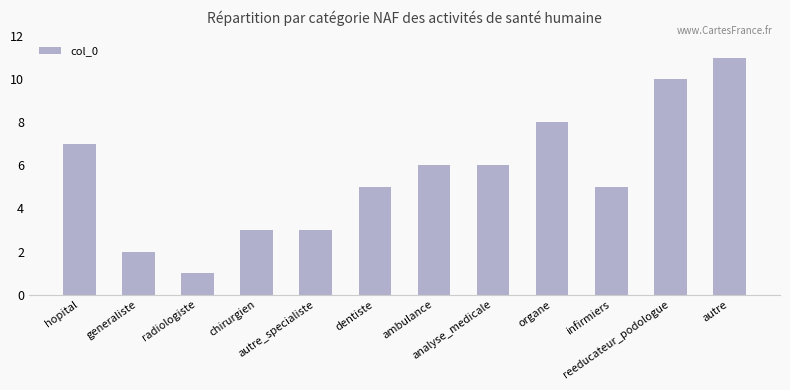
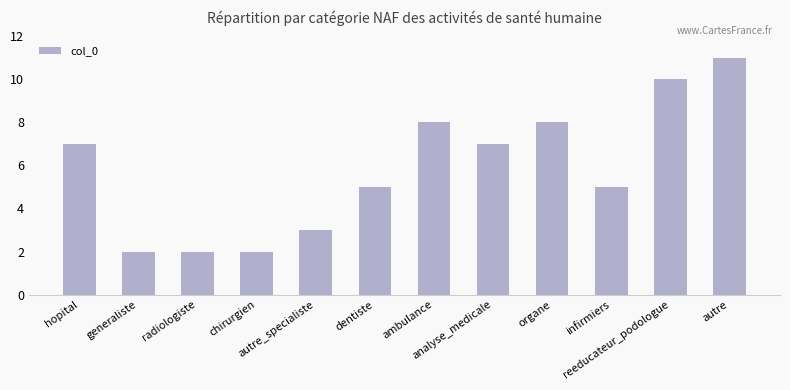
  {
    "hopital": 7,
    "generaliste": 2,
-   "radiologiste": 1,
-   "chirurgien": 3,
+   "radiologiste": 2,
+   "chirurgien": 2,
    "autre_specialiste": 3,
    "dentiste": 5,
-   "ambulance": 6,
-   "analyse_medicale": 6,
+   "ambulance": 8,
+   "analyse_medicale": 7,
    "organe": 8,
    "infirmiers": 5,
    "reeducateur_podologue": 10,
    "autre": 11
  }
